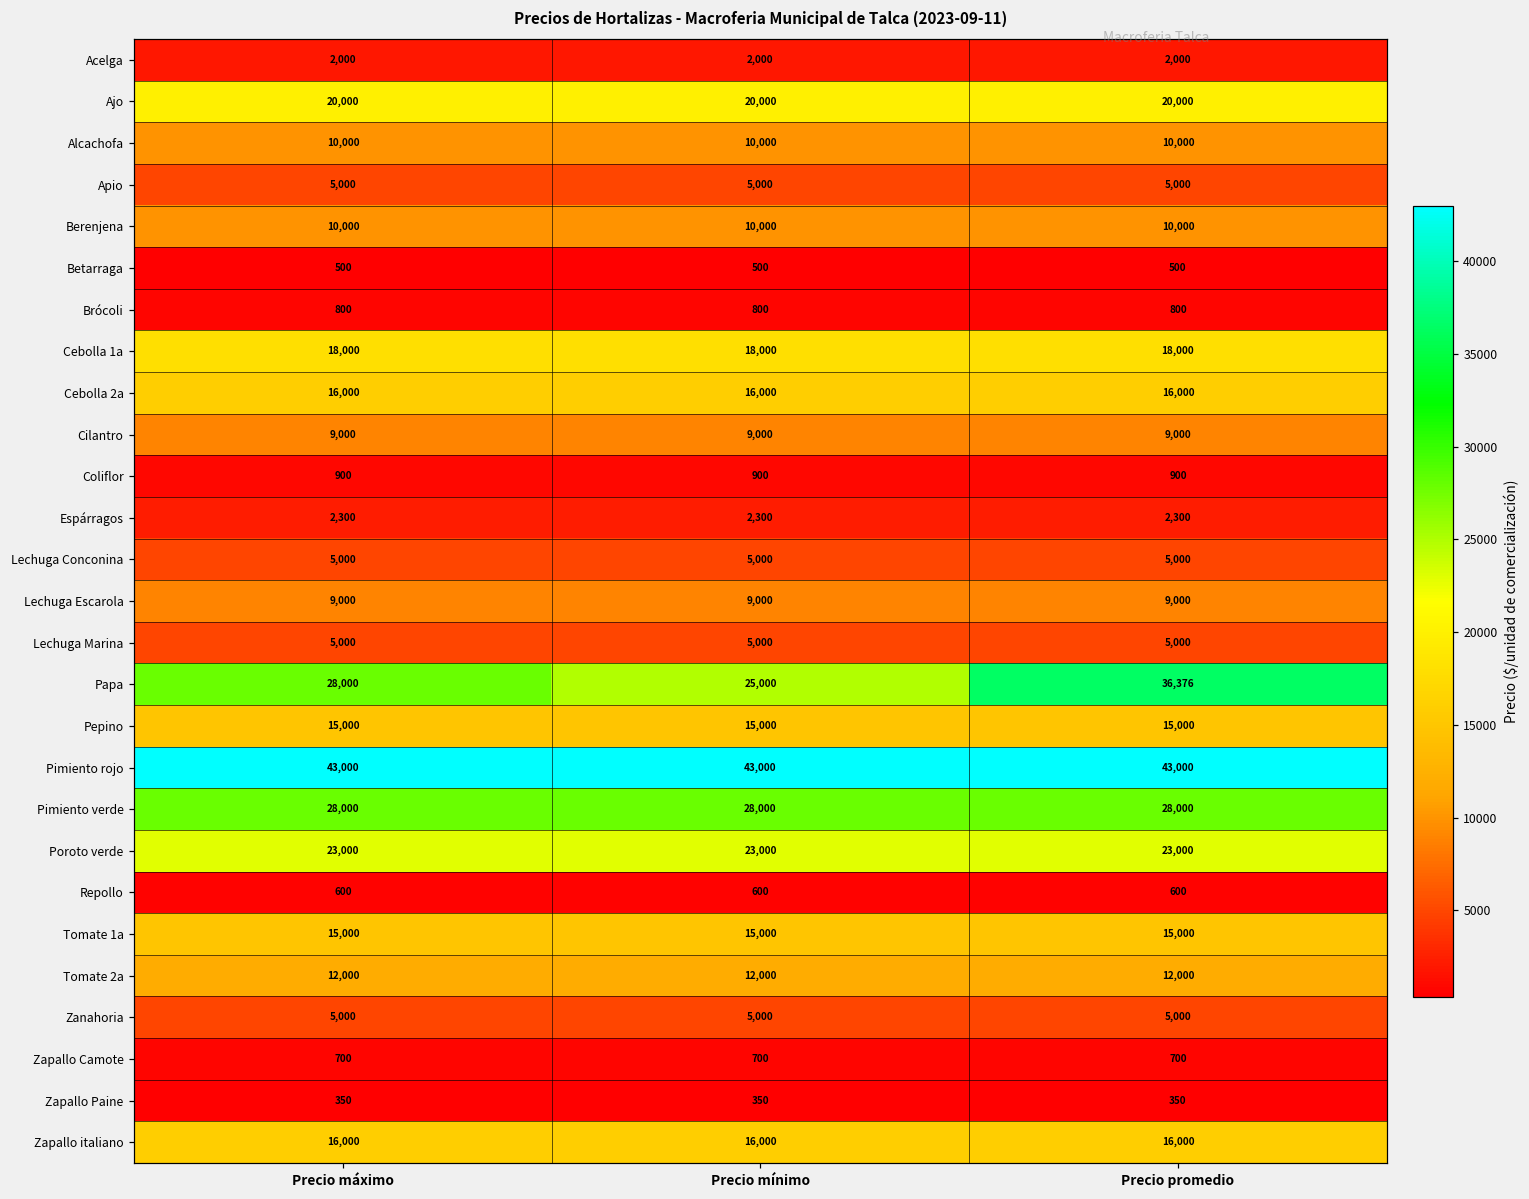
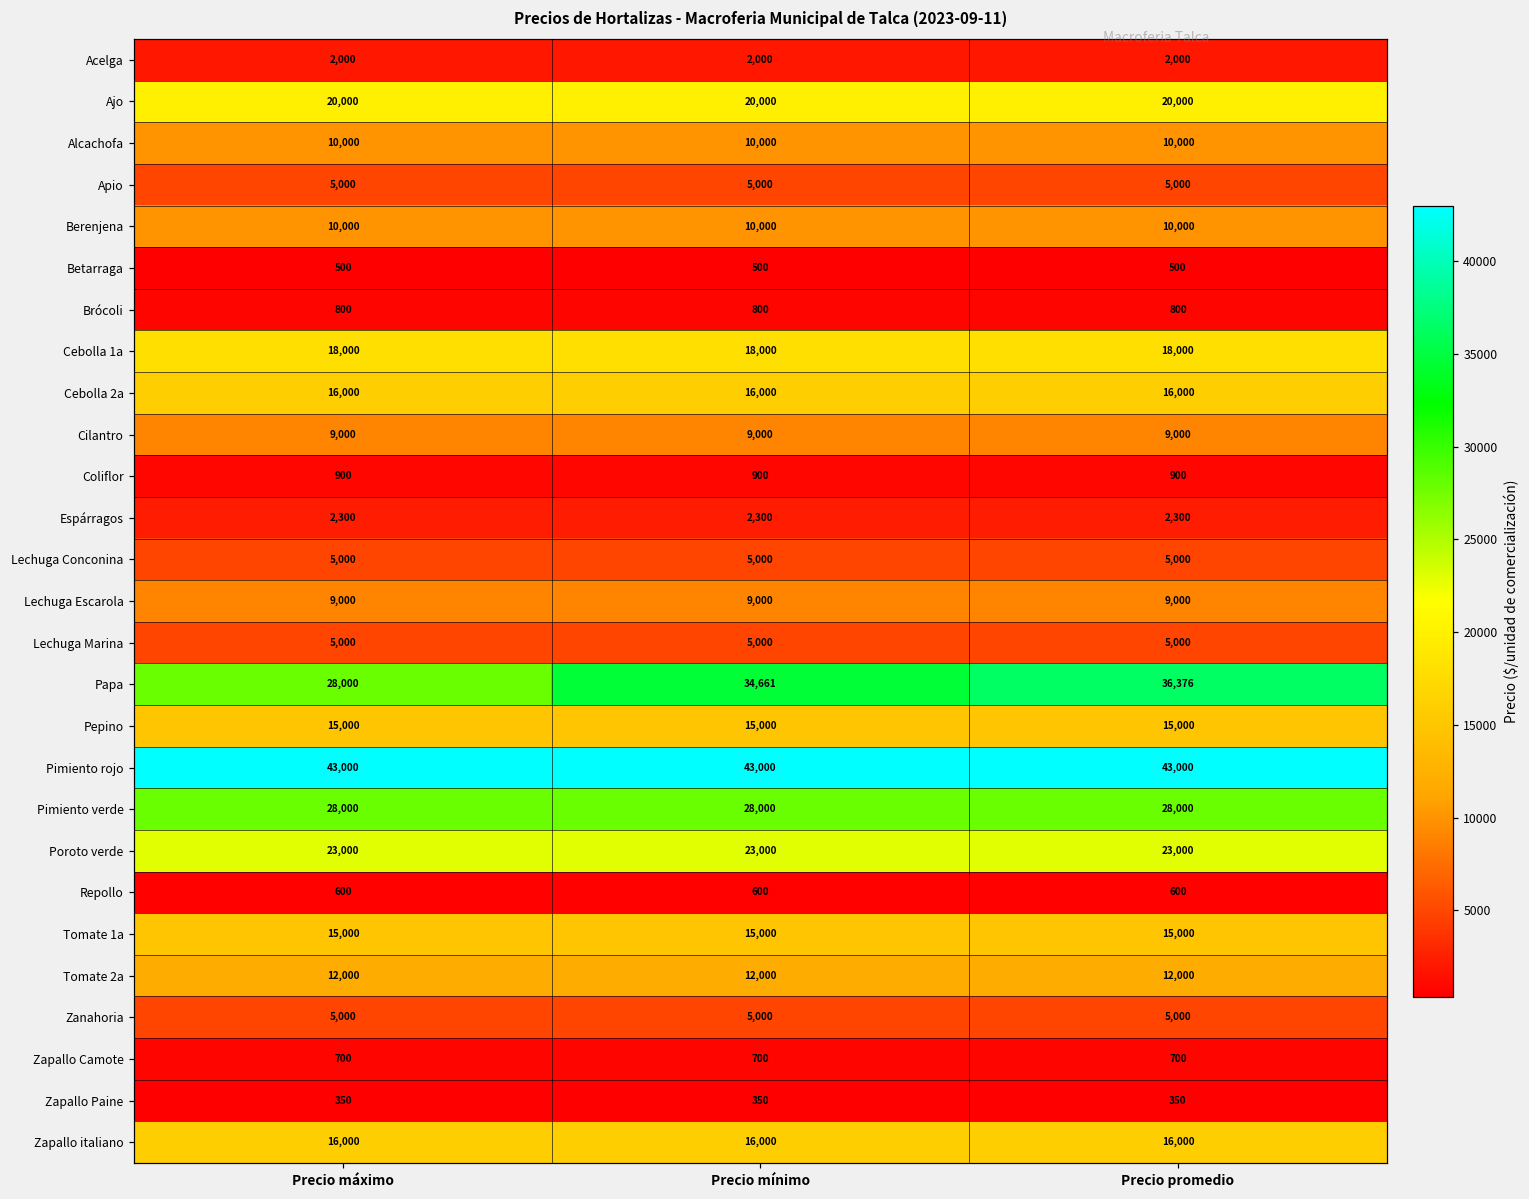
  {
    "Acelga": {
      "Precio máximo": "2,000",
      "Precio mínimo": "2,000",
      "Precio promedio": "2,000"
    },
    "Ajo": {
      "Precio máximo": "20,000",
      "Precio mínimo": "20,000",
      "Precio promedio": "20,000"
    },
    "Alcachofa": {
      "Precio máximo": "10,000",
      "Precio mínimo": "10,000",
      "Precio promedio": "10,000"
    },
    "Apio": {
      "Precio máximo": "5,000",
      "Precio mínimo": "5,000",
      "Precio promedio": "5,000"
    },
    "Berenjena": {
      "Precio máximo": "10,000",
      "Precio mínimo": "10,000",
      "Precio promedio": "10,000"
    },
    "Betarraga": {
      "Precio máximo": "500",
      "Precio mínimo": "500",
      "Precio promedio": "500"
    },
    "Brócoli": {
      "Precio máximo": "800",
      "Precio mínimo": "800",
      "Precio promedio": "800"
    },
    "Cebolla 1a": {
      "Precio máximo": "18,000",
      "Precio mínimo": "18,000",
      "Precio promedio": "18,000"
    },
    "Cebolla 2a": {
      "Precio máximo": "16,000",
      "Precio mínimo": "16,000",
      "Precio promedio": "16,000"
    },
    "Cilantro": {
      "Precio máximo": "9,000",
      "Precio mínimo": "9,000",
      "Precio promedio": "9,000"
    },
    "Coliflor": {
      "Precio máximo": "900",
      "Precio mínimo": "900",
      "Precio promedio": "900"
    },
    "Espárragos": {
      "Precio máximo": "2,300",
      "Precio mínimo": "2,300",
      "Precio promedio": "2,300"
    },
    "Lechuga Conconina": {
      "Precio máximo": "5,000",
      "Precio mínimo": "5,000",
      "Precio promedio": "5,000"
    },
    "Lechuga Escarola": {
      "Precio máximo": "9,000",
      "Precio mínimo": "9,000",
      "Precio promedio": "9,000"
    },
    "Lechuga Marina": {
      "Precio máximo": "5,000",
      "Precio mínimo": "5,000",
      "Precio promedio": "5,000"
    },
    "Papa": {
      "Precio máximo": "28,000",
-     "Precio mínimo": "25,000",
+     "Precio mínimo": "34,661",
      "Precio promedio": "36,376"
    },
    "Pepino": {
      "Precio máximo": "15,000",
      "Precio mínimo": "15,000",
      "Precio promedio": "15,000"
    },
    "Pimiento rojo": {
      "Precio máximo": "43,000",
      "Precio mínimo": "43,000",
      "Precio promedio": "43,000"
    },
    "Pimiento verde": {
      "Precio máximo": "28,000",
      "Precio mínimo": "28,000",
      "Precio promedio": "28,000"
    },
    "Poroto verde": {
      "Precio máximo": "23,000",
      "Precio mínimo": "23,000",
      "Precio promedio": "23,000"
    },
    "Repollo": {
      "Precio máximo": "600",
      "Precio mínimo": "600",
      "Precio promedio": "600"
    },
    "Tomate 1a": {
      "Precio máximo": "15,000",
      "Precio mínimo": "15,000",
      "Precio promedio": "15,000"
    },
    "Tomate 2a": {
      "Precio máximo": "12,000",
      "Precio mínimo": "12,000",
      "Precio promedio": "12,000"
    },
    "Zanahoria": {
      "Precio máximo": "5,000",
      "Precio mínimo": "5,000",
      "Precio promedio": "5,000"
    },
    "Zapallo Camote": {
      "Precio máximo": "700",
      "Precio mínimo": "700",
      "Precio promedio": "700"
    },
    "Zapallo Paine": {
      "Precio máximo": "350",
      "Precio mínimo": "350",
      "Precio promedio": "350"
    },
    "Zapallo italiano": {
      "Precio máximo": "16,000",
      "Precio mínimo": "16,000",
      "Precio promedio": "16,000"
    }
  }
